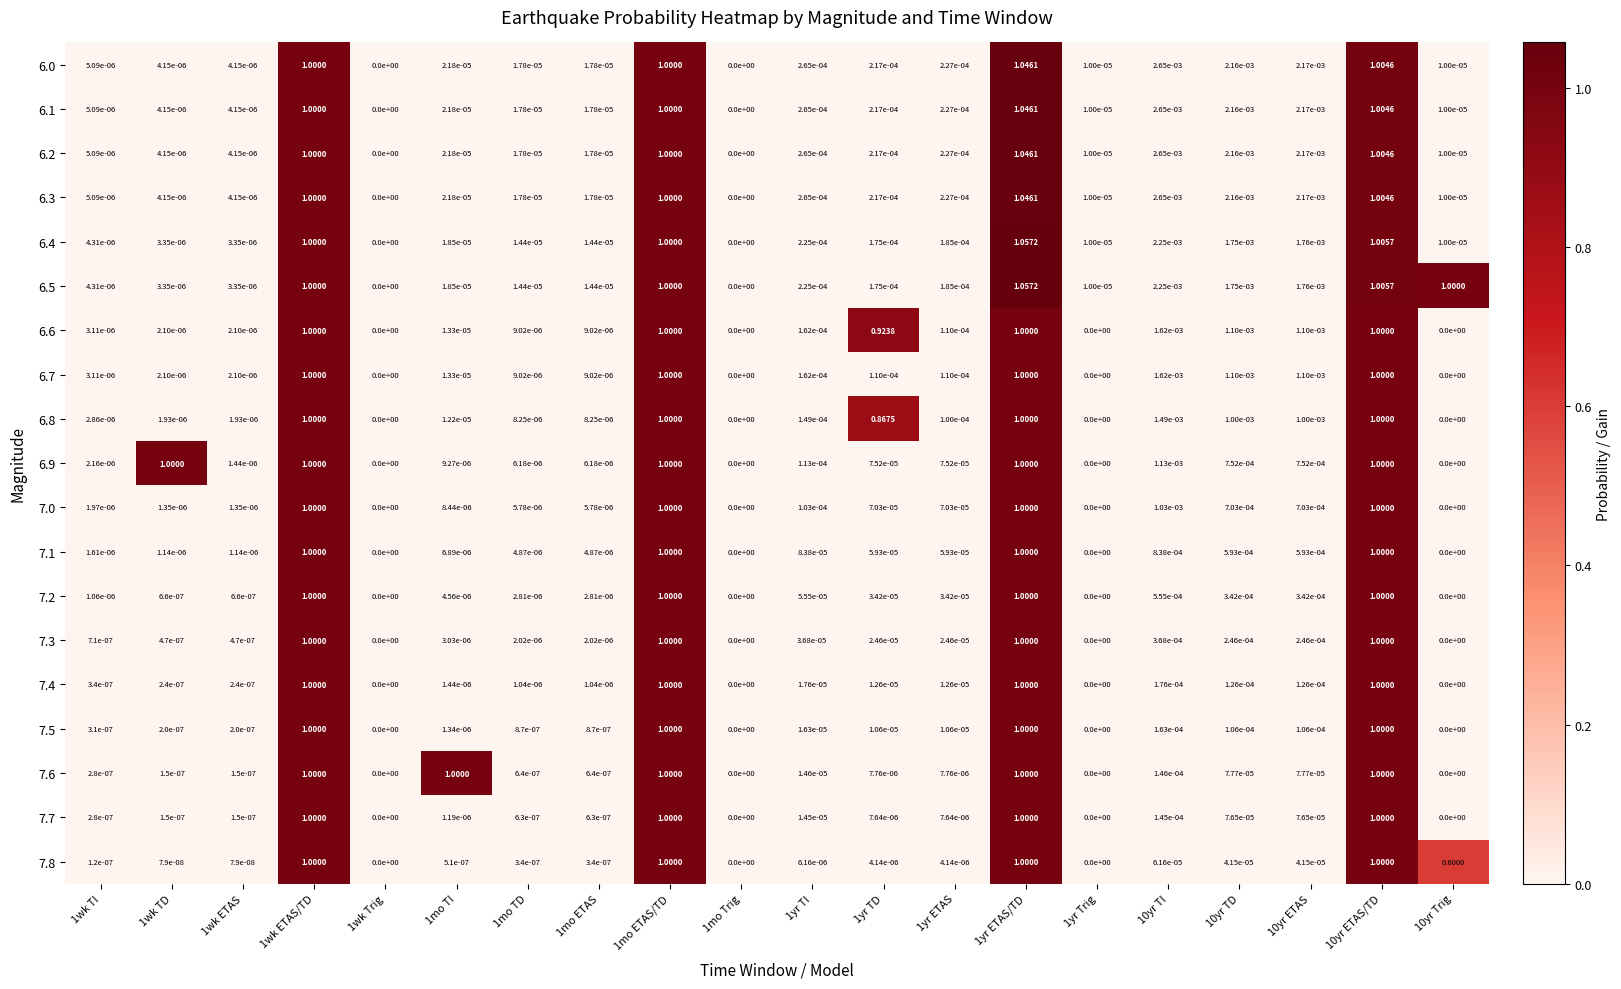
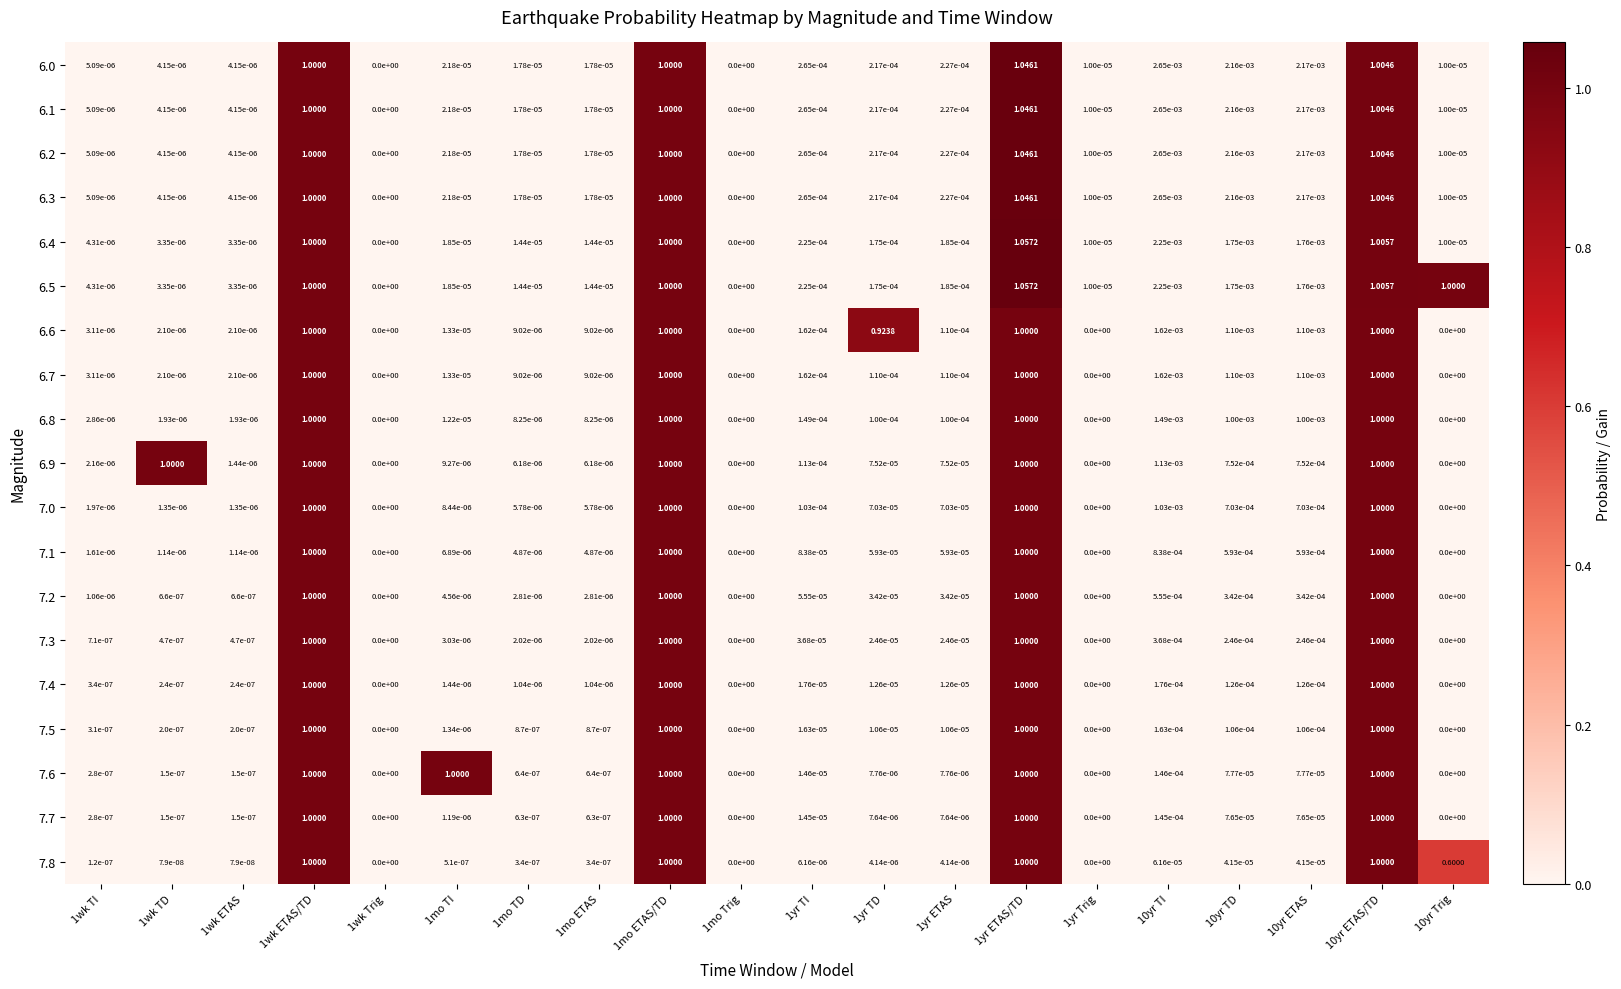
  {
    "6.8": {
      "1wk TI": "2.86e-06",
      "1wk TD": "1.93e-06",
      "1wk ETAS": "1.93e-06",
      "1wk ETAS/TD": "1.0000",
      "1wk Trig": "0.0e+00",
      "1mo TI": "1.22e-05",
      "1mo TD": "8.25e-06",
      "1mo ETAS": "8.25e-06",
      "1mo ETAS/TD": "1.0000",
      "1mo Trig": "0.0e+00",
      "1yr TI": "1.49e-04",
-     "1yr TD": "0.8675",
+     "1yr TD": "1.00e-04",
      "1yr ETAS": "1.00e-04",
      "1yr ETAS/TD": "1.0000",
      "1yr Trig": "0.0e+00",
      "10yr TI": "1.49e-03",
      "10yr TD": "1.00e-03",
      "10yr ETAS": "1.00e-03",
      "10yr ETAS/TD": "1.0000",
      "10yr Trig": "0.0e+00"
    }
  }
